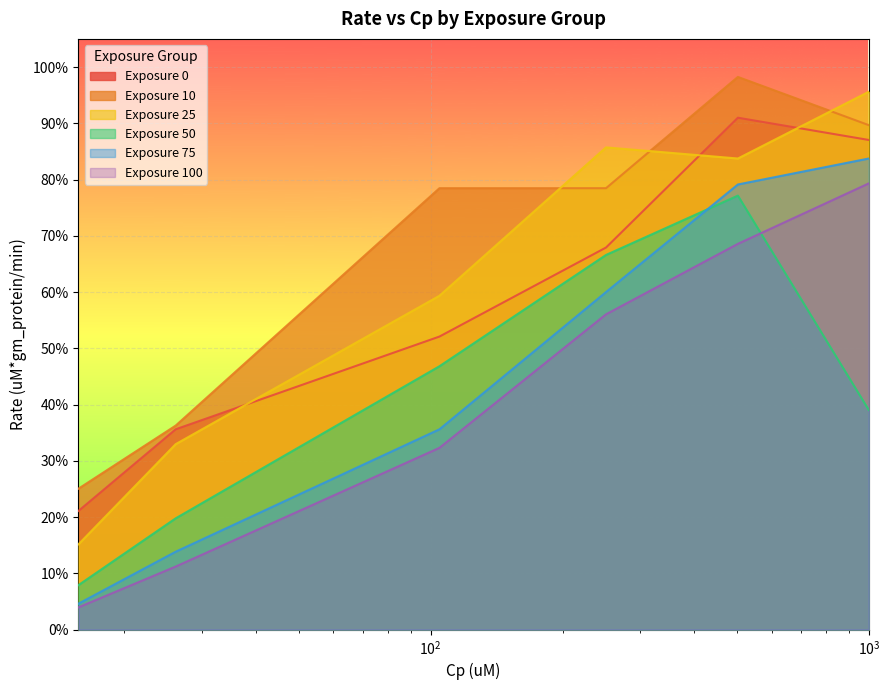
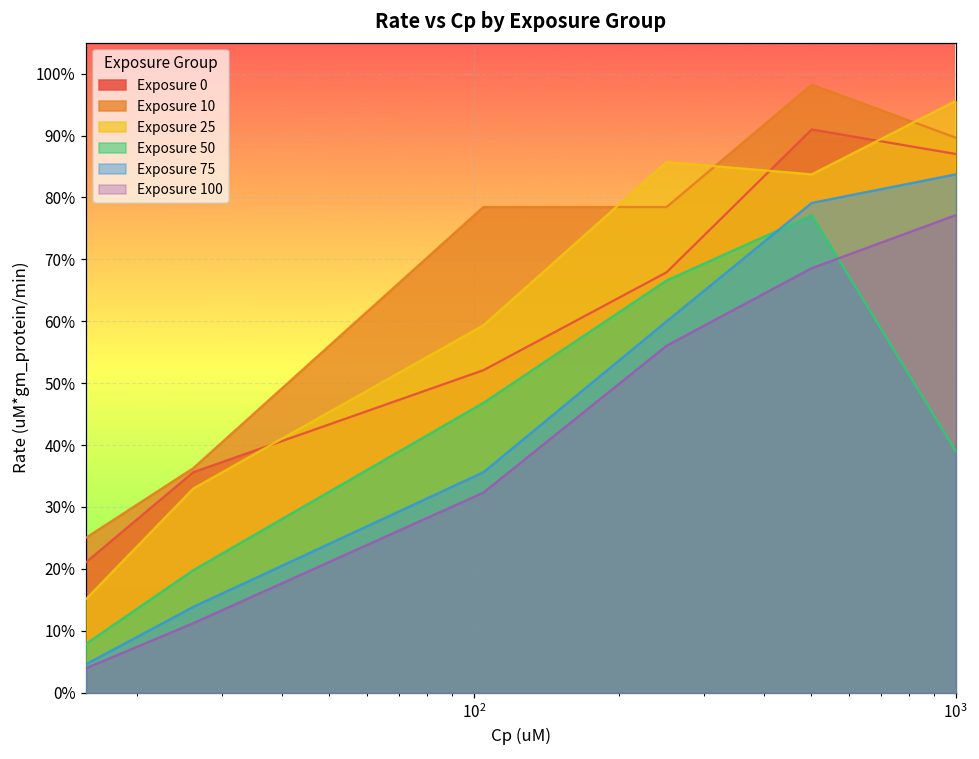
  {
    "Exposure 25": {
      "10^3": "96%"
    },
    "Exposure 50": {
      "10^3": "39%"
    },
    "Exposure 75": {
      "10^3": "84%"
    },
    "Exposure 100": {
-     "10^3": "79%"
+     "10^3": "77%"
    }
  }
